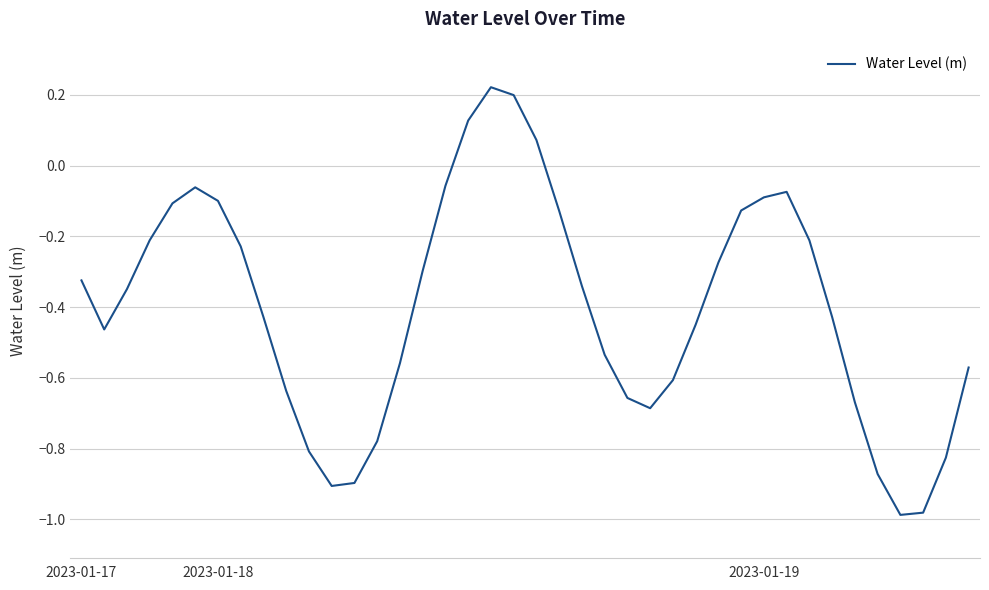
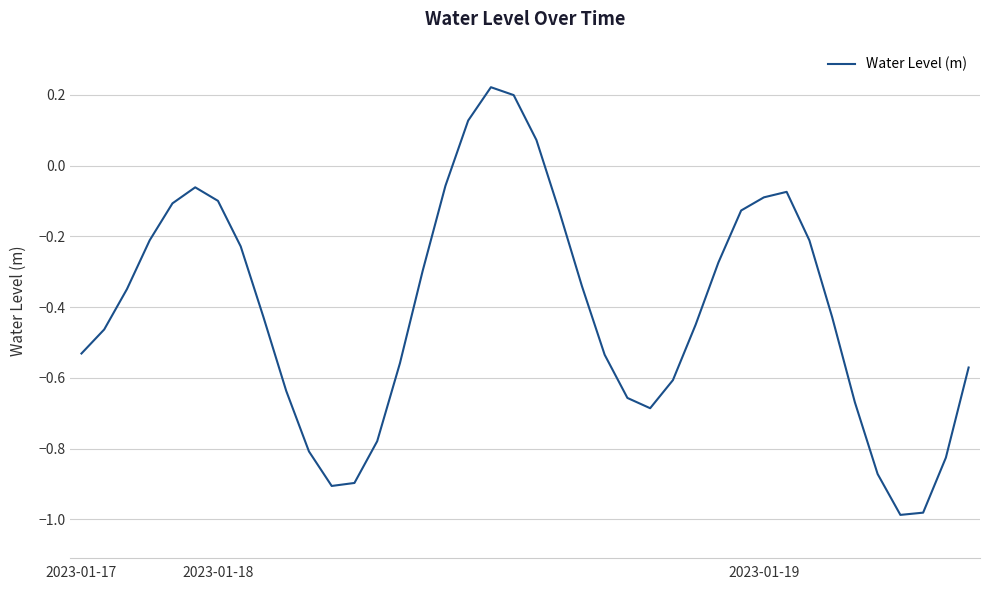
  {
-   "2023-01-17": -0.32,
+   "2023-01-17": -0.53,
    "2023-01-18": -0.10,
    "2023-01-19": -0.09
  }
